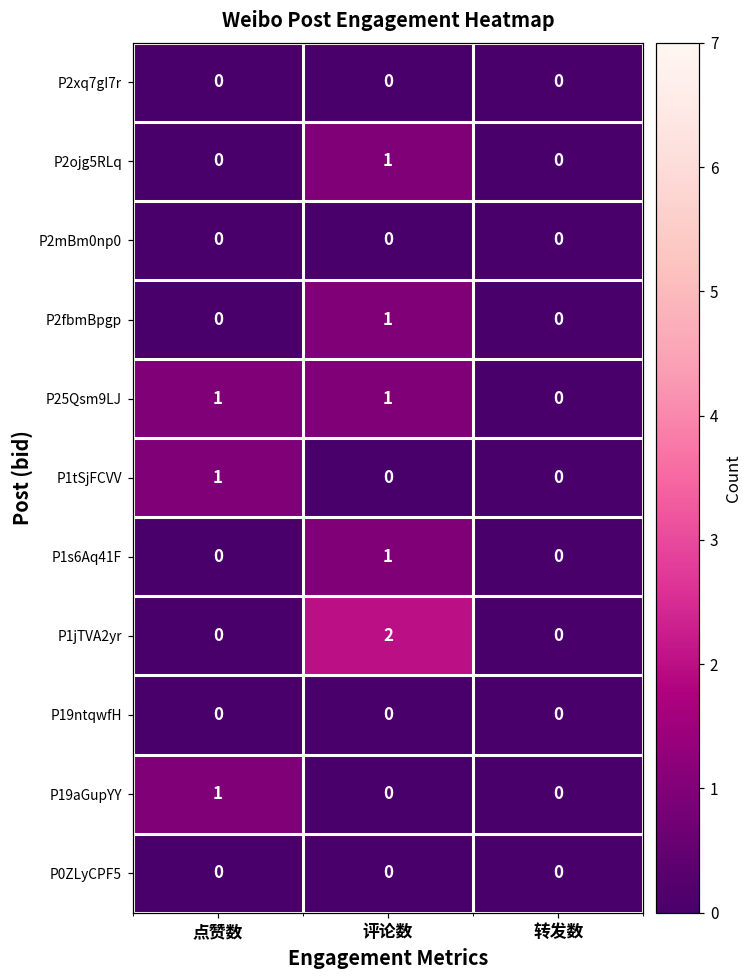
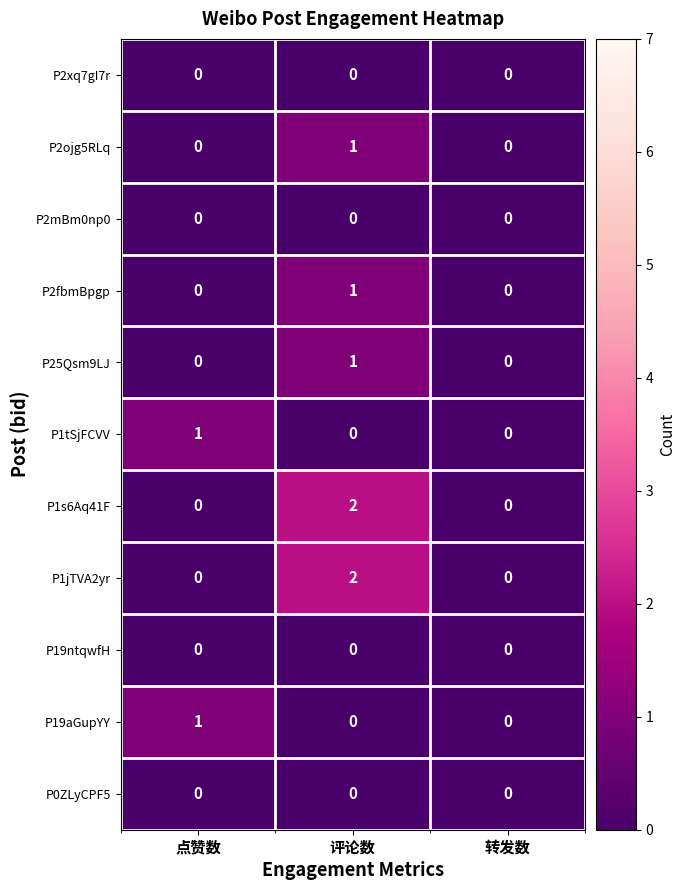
  {
    "P2xq7gI7r": {
      "点赞数": 0,
      "评论数": 0,
      "转发数": 0
    },
    "P2ojg5RLq": {
      "点赞数": 0,
      "评论数": 1,
      "转发数": 0
    },
    "P2mBm0np0": {
      "点赞数": 0,
      "评论数": 0,
      "转发数": 0
    },
    "P2fbmBpgp": {
      "点赞数": 0,
      "评论数": 1,
      "转发数": 0
    },
    "P25Qsm9LJ": {
-     "点赞数": 1,
+     "点赞数": 0,
      "评论数": 1,
      "转发数": 0
    },
    "P1tSjFCVV": {
      "点赞数": 1,
      "评论数": 0,
      "转发数": 0
    },
    "P1s6Aq41F": {
      "点赞数": 0,
-     "评论数": 1,
+     "评论数": 2,
      "转发数": 0
    },
    "P1jTVA2yr": {
      "点赞数": 0,
      "评论数": 2,
      "转发数": 0
    },
    "P19ntqwfH": {
      "点赞数": 0,
      "评论数": 0,
      "转发数": 0
    },
    "P19aGupYY": {
      "点赞数": 1,
      "评论数": 0,
      "转发数": 0
    },
    "P0ZLyCPF5": {
      "点赞数": 0,
      "评论数": 0,
      "转发数": 0
    }
  }
